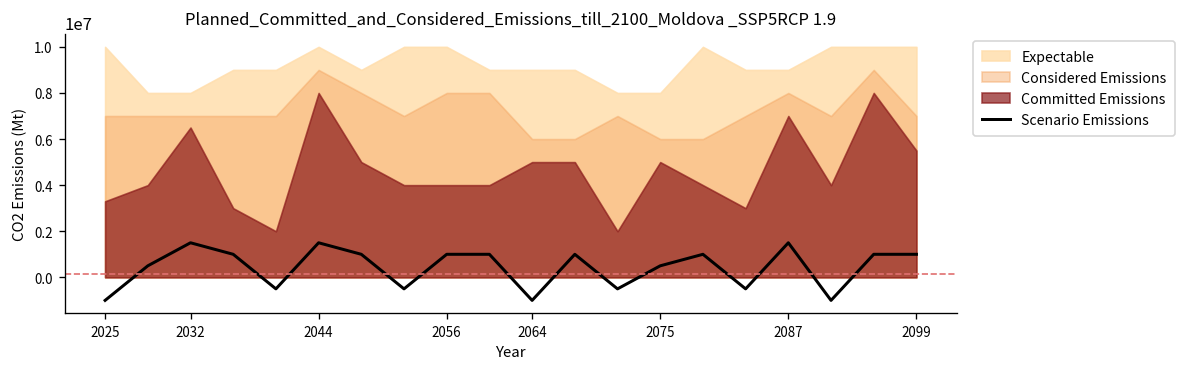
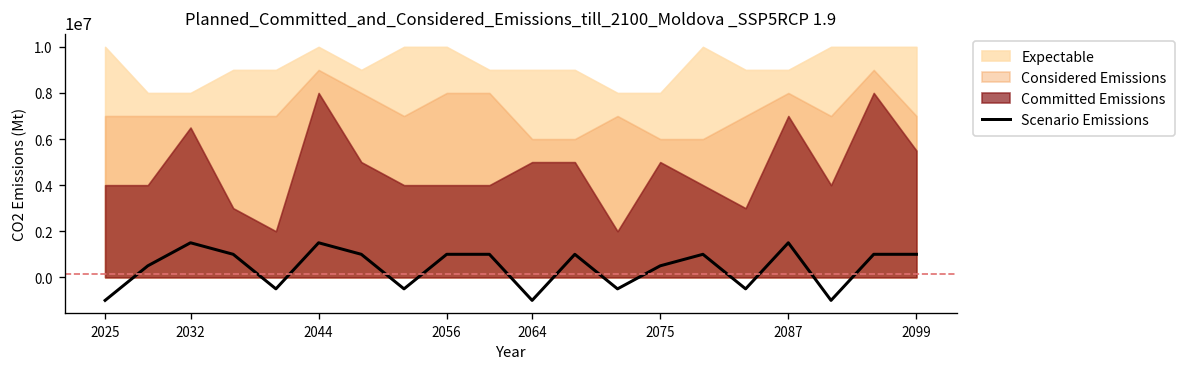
  {
    "Scenario Emissions": {
      "2025": -1000000,
      "2032": 1500000,
      "2044": 1500000,
      "2056": 1000000,
      "2064": -1000000,
      "2075": 500000,
      "2087": 1500000,
      "2099": 1000000
    },
    "Committed Emissions": {
-     "2025": 3300000,
+     "2025": 4000000,
      "2032": 6500000,
      "2044": 8000000,
      "2056": 4000000,
      "2064": 5000000,
      "2075": 5000000,
      "2087": 7000000,
      "2099": 5500000
    }
  }
